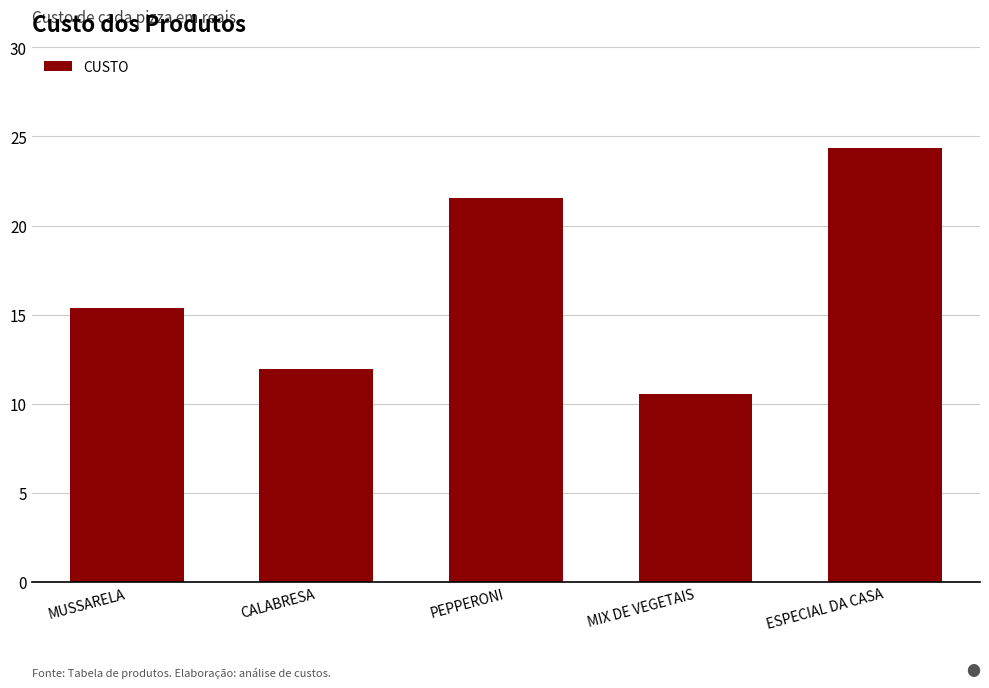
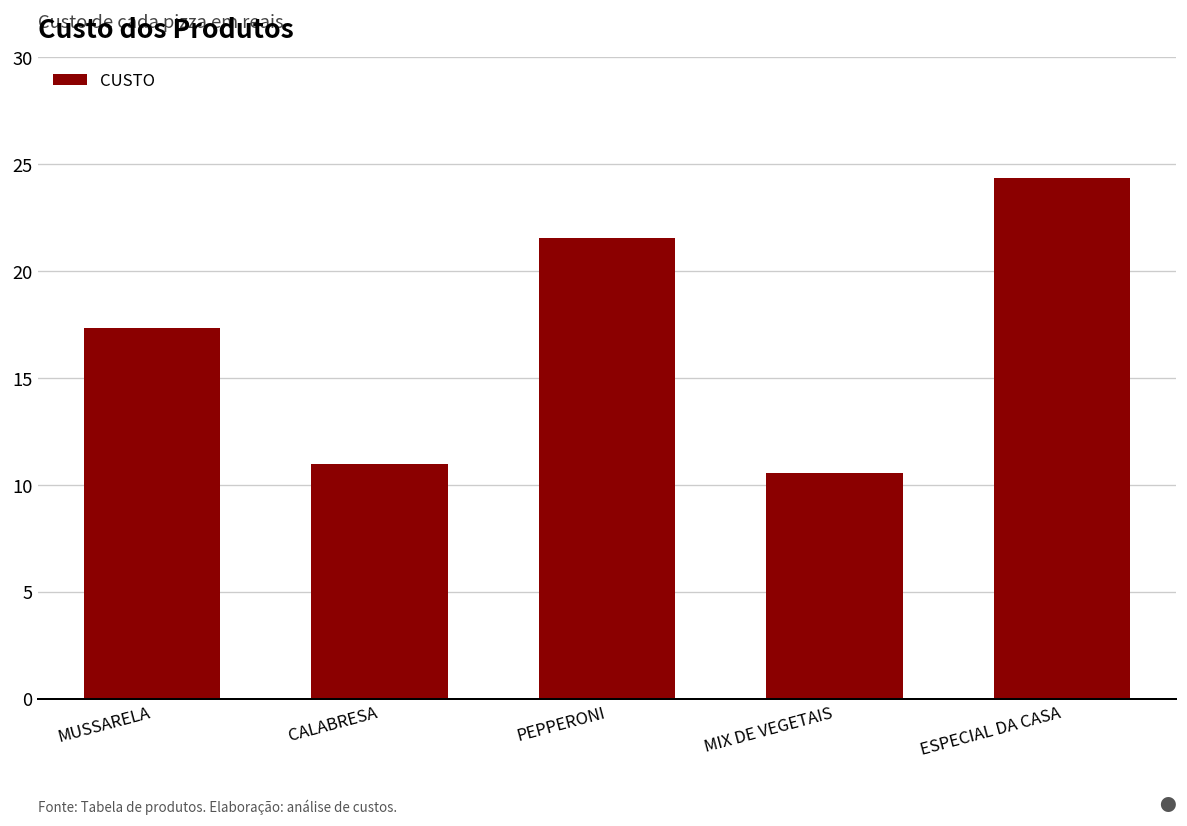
  {
-   "MUSSARELA": 15.4,
-   "CALABRESA": 12.0,
+   "MUSSARELA": 17.4,
+   "CALABRESA": 11.0,
    "PEPPERONI": 21.5,
    "MIX DE VEGETAIS": 10.6,
    "ESPECIAL DA CASA": 24.4
  }
